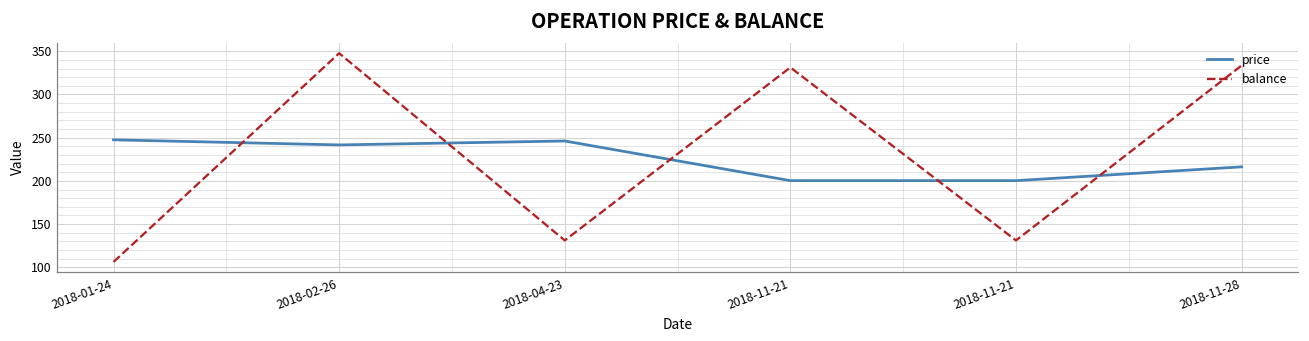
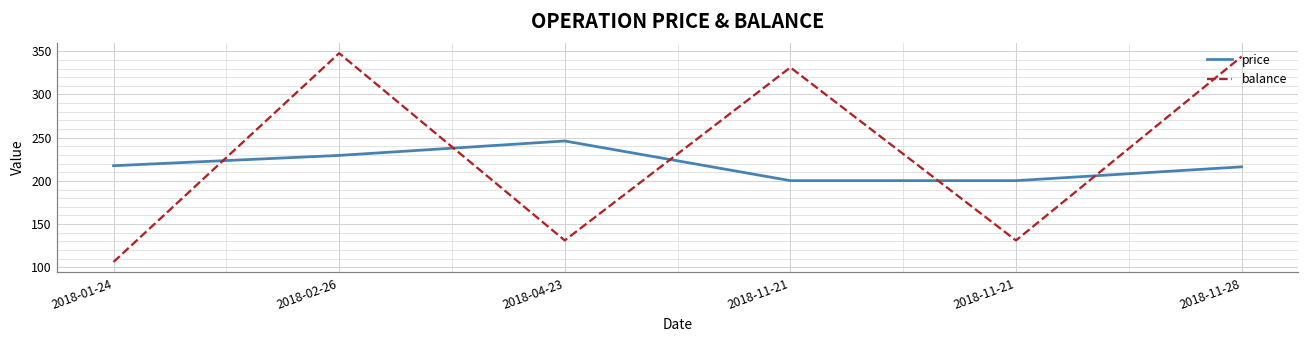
  {
    "price": {
-     "2018-01-24": 250,
-     "2018-02-26": 240,
+     "2018-01-24": 220,
+     "2018-02-26": 230,
      "2018-04-23": 250,
      "2018-11-28": 220
    },
    "balance": {
      "2018-01-24": 110,
      "2018-02-26": 350,
      "2018-04-23": 130,
-     "2018-11-28": 330
+     "2018-11-28": 340
    }
  }
